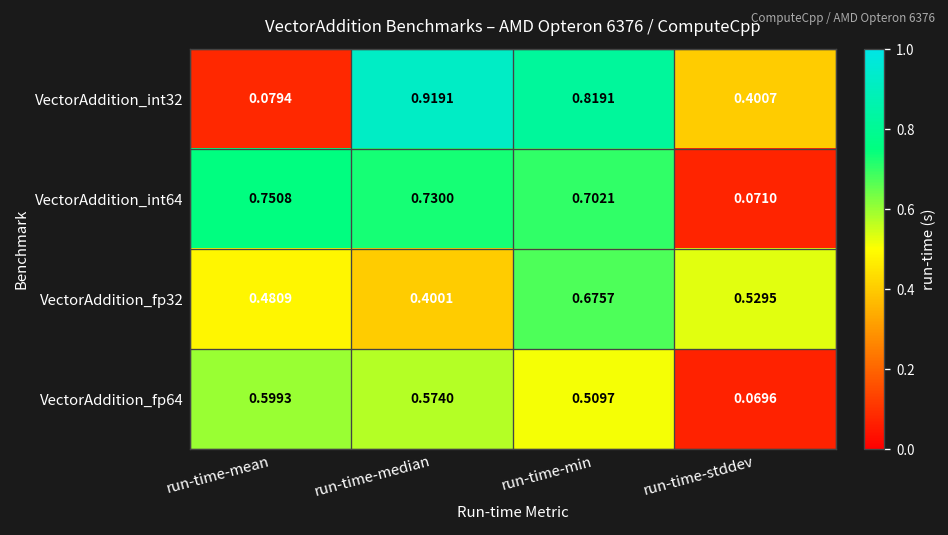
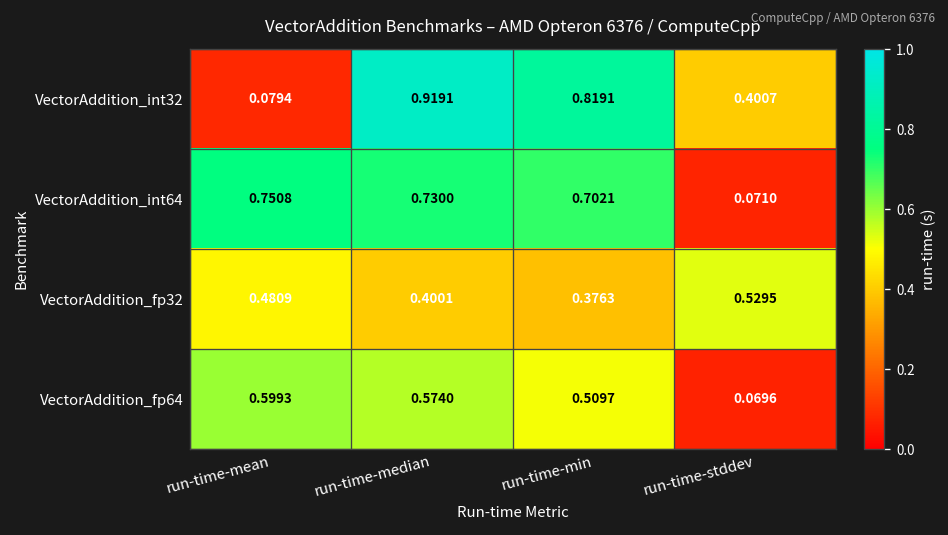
  {
    "VectorAddition_int32": {
      "run-time-mean": 0.0794,
      "run-time-median": 0.9191,
      "run-time-min": 0.8191,
      "run-time-stddev": 0.4007
    },
    "VectorAddition_int64": {
      "run-time-mean": 0.7508,
      "run-time-median": 0.7300,
      "run-time-min": 0.7021,
      "run-time-stddev": 0.0710
    },
    "VectorAddition_fp32": {
      "run-time-mean": 0.4809,
      "run-time-median": 0.4001,
-     "run-time-min": 0.6757,
+     "run-time-min": 0.3763,
      "run-time-stddev": 0.5295
    },
    "VectorAddition_fp64": {
      "run-time-mean": 0.5993,
      "run-time-median": 0.5740,
      "run-time-min": 0.5097,
      "run-time-stddev": 0.0696
    }
  }
